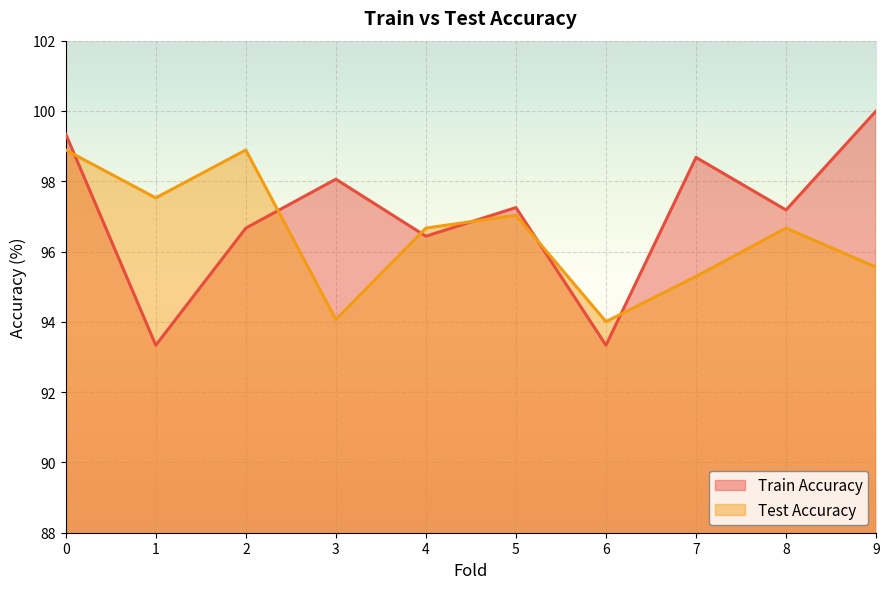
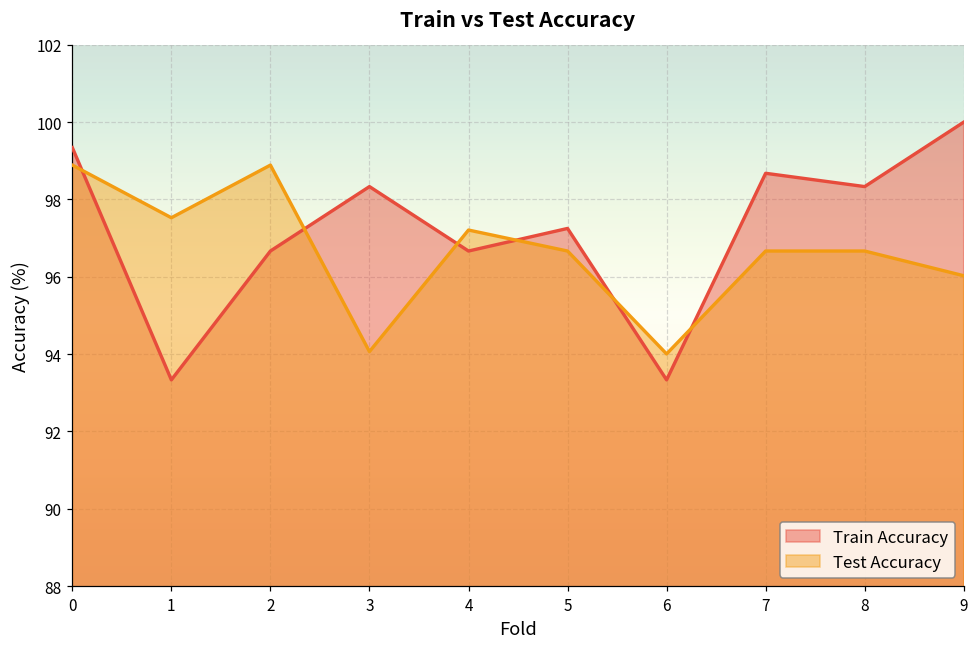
  {
    "Train Accuracy": {
      "0": 99.3,
      "1": 93.3,
      "2": 96.7,
-     "3": 98.1,
-     "4": 96.4,
+     "3": 98.3,
+     "4": 96.7,
      "5": 97.3,
      "6": 93.3,
      "7": 98.7,
-     "8": 97.2,
+     "8": 98.3,
      "9": 100.0
    },
    "Test Accuracy": {
      "0": 98.9,
      "1": 97.5,
      "2": 98.9,
      "3": 94.1,
-     "4": 96.7,
-     "5": 97.0,
+     "4": 97.2,
+     "5": 96.7,
      "6": 94.0,
-     "7": 95.3,
+     "7": 96.7,
      "8": 96.7,
-     "9": 95.6
+     "9": 96.0
    }
  }
